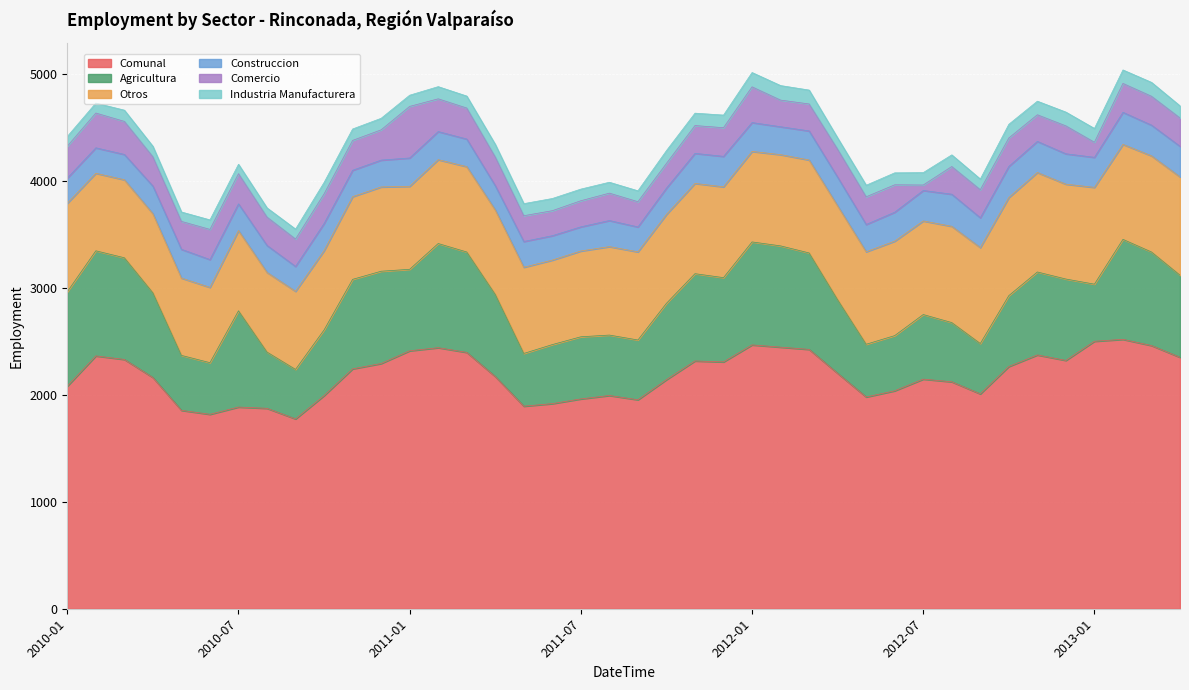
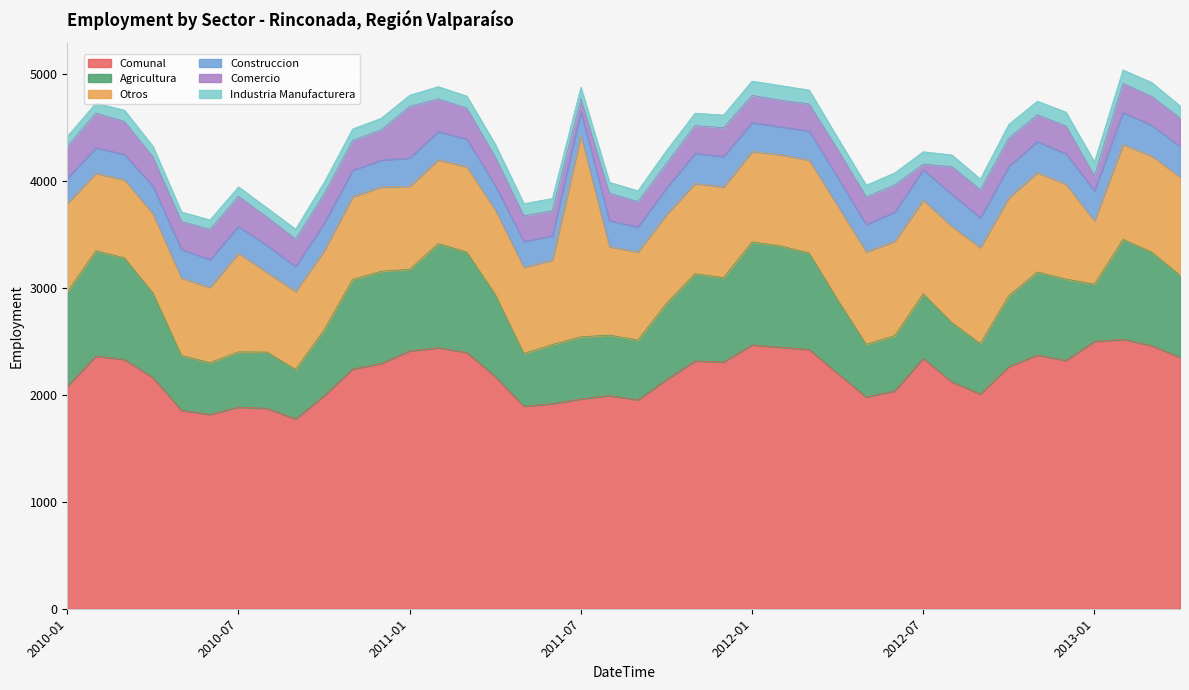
  {
    "Comunal": {
      "2010-01": 2080,
      "2010-07": 1890,
      "2011-01": 2410,
      "2011-07": 1960,
      "2012-01": 2470,
-     "2012-07": 2150,
+     "2012-07": 2340,
      "2013-01": 2500
    },
    "Agricultura": {
      "2010-01": 880,
-     "2010-07": 900,
+     "2010-07": 520,
      "2011-01": 760,
      "2011-07": 580,
      "2012-01": 960,
      "2012-07": 600,
      "2013-01": 530
    },
    "Otros": {
      "2010-01": 830,
-     "2010-07": 750,
+     "2010-07": 920,
      "2011-01": 780,
-     "2011-07": 800,
+     "2011-07": 1880,
      "2012-01": 850,
      "2012-07": 880,
-     "2013-01": 910
+     "2013-01": 590
    },
    "Comercio": {
      "2010-01": 300,
      "2010-07": 280,
      "2011-01": 480,
-     "2011-07": 240,
-     "2012-01": 330,
+     "2011-07": 120,
+     "2012-01": 250,
      "2012-07": 50,
      "2013-01": 140
    }
  }
